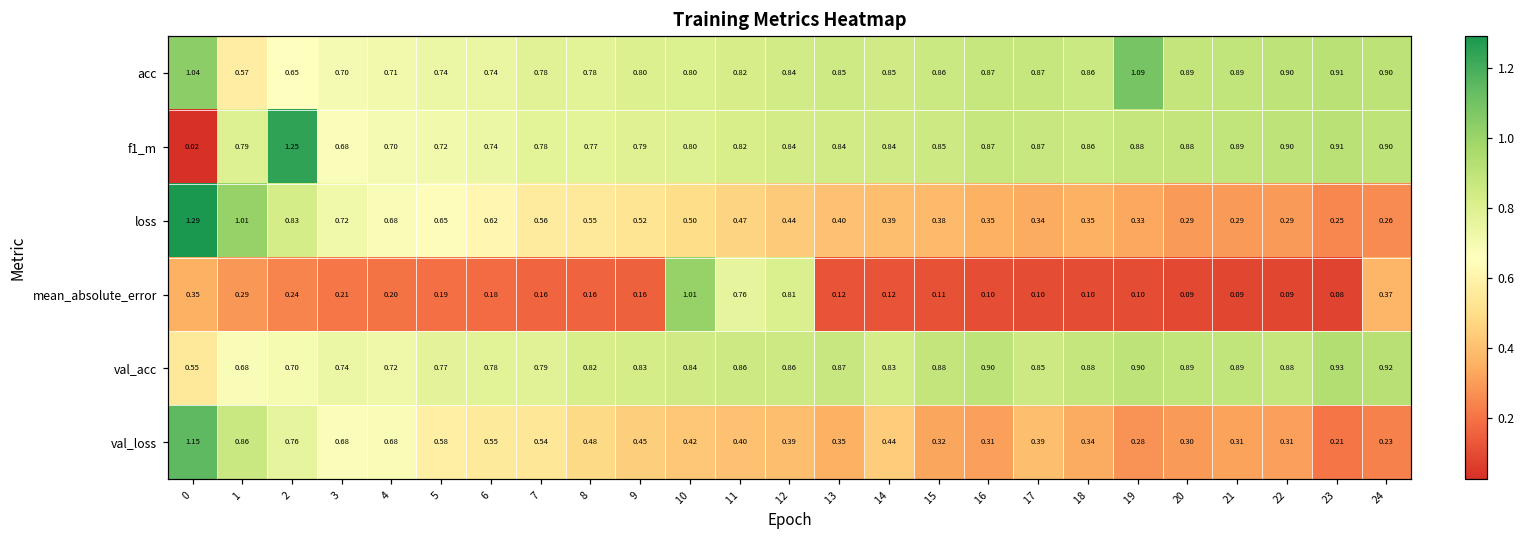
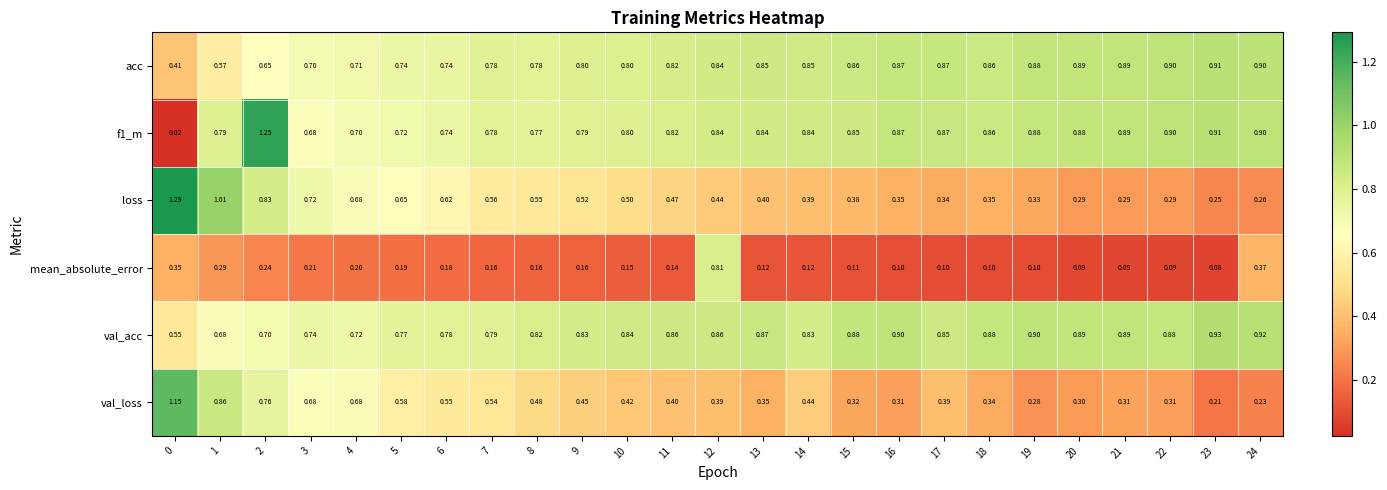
  {
    "acc": {
-     "0": 1.04,
+     "0": 0.41,
      "1": 0.57,
      "2": 0.65,
      "3": 0.70,
      "4": 0.71,
      "5": 0.74,
      "6": 0.74,
      "7": 0.78,
      "8": 0.78,
      "9": 0.80,
      "10": 0.80,
      "11": 0.82,
      "12": 0.84,
      "13": 0.85,
      "14": 0.85,
      "15": 0.86,
      "16": 0.87,
      "17": 0.87,
      "18": 0.86,
-     "19": 1.09,
+     "19": 0.88,
      "20": 0.89,
      "21": 0.89,
      "22": 0.90,
      "23": 0.91,
      "24": 0.90
    },
    "f1_m": {
      "0": 0.02,
      "1": 0.79,
      "2": 1.25,
      "3": 0.68,
      "4": 0.70,
      "5": 0.72,
      "6": 0.74,
      "7": 0.78,
      "8": 0.77,
      "9": 0.79,
      "10": 0.80,
      "11": 0.82,
      "12": 0.84,
      "13": 0.84,
      "14": 0.84,
      "15": 0.85,
      "16": 0.87,
      "17": 0.87,
      "18": 0.86,
      "19": 0.88,
      "20": 0.88,
      "21": 0.89,
      "22": 0.90,
      "23": 0.91,
      "24": 0.90
    },
    "loss": {
      "0": 1.29,
      "1": 1.01,
      "2": 0.83,
      "3": 0.72,
      "4": 0.68,
      "5": 0.65,
      "6": 0.62,
      "7": 0.56,
      "8": 0.55,
      "9": 0.52,
      "10": 0.50,
      "11": 0.47,
      "12": 0.44,
      "13": 0.40,
      "14": 0.39,
      "15": 0.38,
      "16": 0.35,
      "17": 0.34,
      "18": 0.35,
      "19": 0.33,
      "20": 0.29,
      "21": 0.29,
      "22": 0.29,
      "23": 0.25,
      "24": 0.26
    },
    "mean_absolute_error": {
      "0": 0.35,
      "1": 0.29,
      "2": 0.24,
      "3": 0.21,
      "4": 0.20,
      "5": 0.19,
      "6": 0.18,
      "7": 0.16,
      "8": 0.16,
      "9": 0.16,
-     "10": 1.01,
-     "11": 0.76,
+     "10": 0.15,
+     "11": 0.14,
      "12": 0.81,
      "13": 0.12,
      "14": 0.12,
      "15": 0.11,
      "16": 0.10,
      "17": 0.10,
      "18": 0.10,
      "19": 0.10,
      "20": 0.09,
      "21": 0.09,
      "22": 0.09,
      "23": 0.08,
      "24": 0.37
    },
    "val_acc": {
      "0": 0.55,
      "1": 0.68,
      "2": 0.70,
      "3": 0.74,
      "4": 0.72,
      "5": 0.77,
      "6": 0.78,
      "7": 0.79,
      "8": 0.82,
      "9": 0.83,
      "10": 0.84,
      "11": 0.86,
      "12": 0.86,
      "13": 0.87,
      "14": 0.83,
      "15": 0.88,
      "16": 0.90,
      "17": 0.85,
      "18": 0.88,
      "19": 0.90,
      "20": 0.89,
      "21": 0.89,
      "22": 0.88,
      "23": 0.93,
      "24": 0.92
    },
    "val_loss": {
      "0": 1.15,
      "1": 0.86,
      "2": 0.76,
      "3": 0.68,
      "4": 0.68,
      "5": 0.58,
      "6": 0.55,
      "7": 0.54,
      "8": 0.48,
      "9": 0.45,
      "10": 0.42,
      "11": 0.40,
      "12": 0.39,
      "13": 0.35,
      "14": 0.44,
      "15": 0.32,
      "16": 0.31,
      "17": 0.39,
      "18": 0.34,
      "19": 0.28,
      "20": 0.30,
      "21": 0.31,
      "22": 0.31,
      "23": 0.21,
      "24": 0.23
    }
  }
